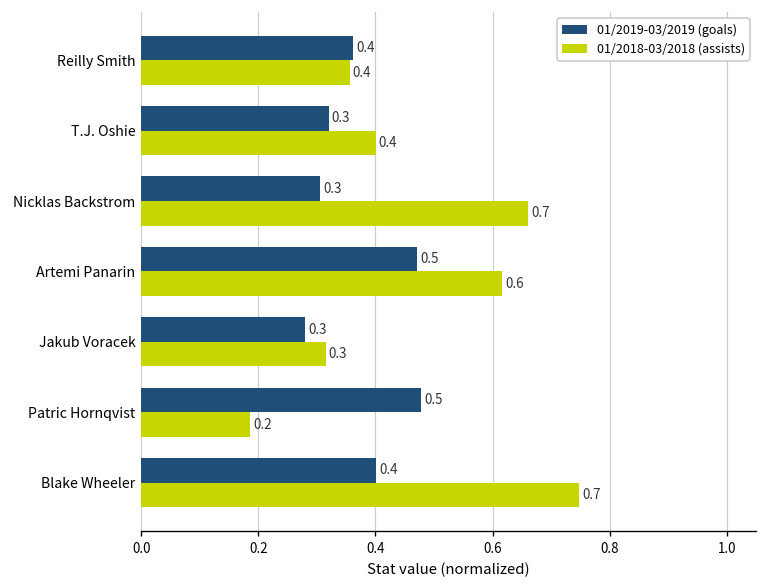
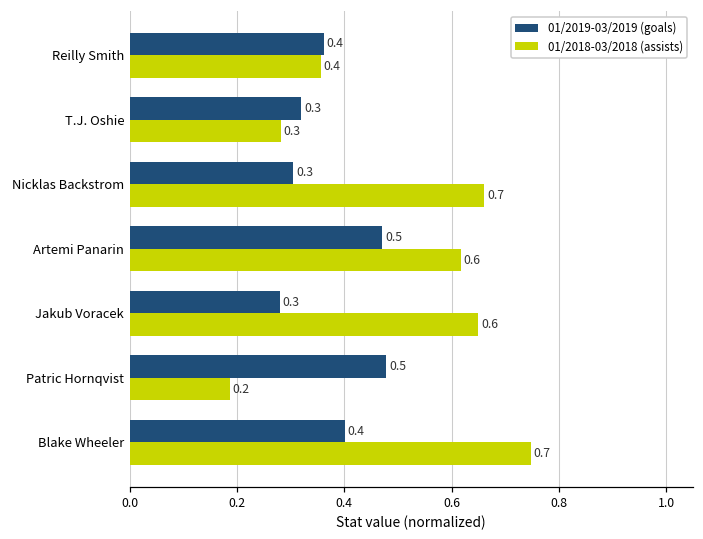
  {
    "01/2019-03/2019 (goals)": {
      "Reilly Smith": 0.4,
      "T.J. Oshie": 0.3,
      "Nicklas Backstrom": 0.3,
      "Artemi Panarin": 0.5,
      "Jakub Voracek": 0.3,
      "Patric Hornqvist": 0.5,
      "Blake Wheeler": 0.4
    },
    "01/2018-03/2018 (assists)": {
      "Reilly Smith": 0.4,
-     "T.J. Oshie": 0.4,
+     "T.J. Oshie": 0.3,
      "Nicklas Backstrom": 0.7,
      "Artemi Panarin": 0.6,
-     "Jakub Voracek": 0.3,
+     "Jakub Voracek": 0.6,
      "Patric Hornqvist": 0.2,
      "Blake Wheeler": 0.7
    }
  }
